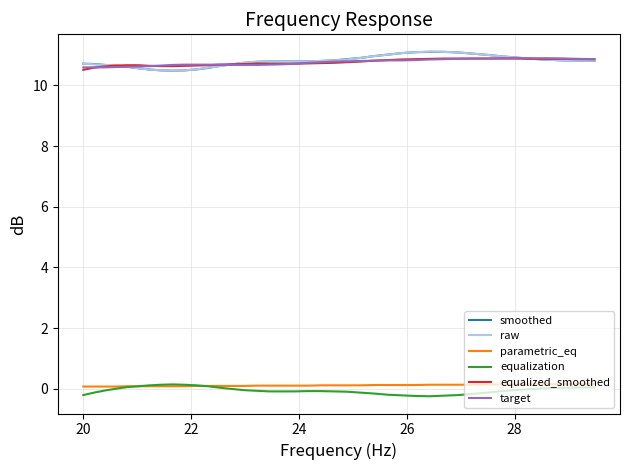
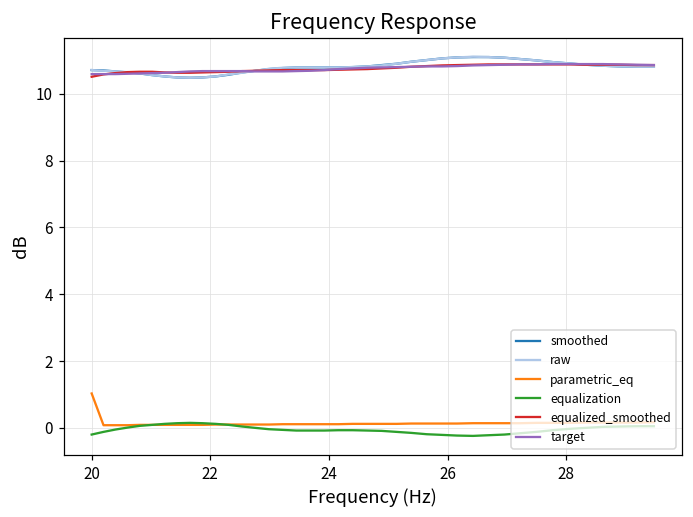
  {
    "parametric_eq": {
-     "20": 0.1
+     "20": 1.0
    },
    "equalization": {
      "20": -0.2
    }
  }
